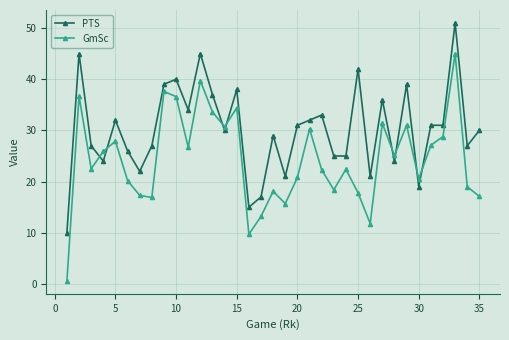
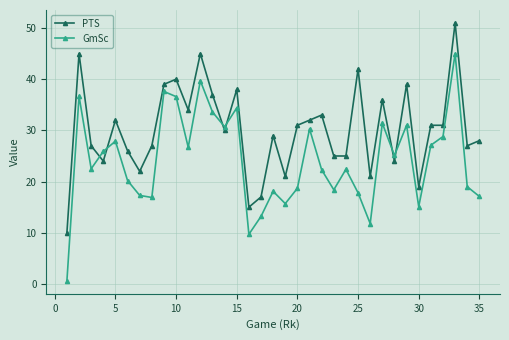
  {
    "PTS": {
      "5": 32,
      "10": 40,
      "15": 38,
      "20": 31,
      "25": 42,
      "30": 19,
-     "35": 30
+     "35": 28
    },
    "GmSc": {
      "5": 28,
      "10": 37,
      "15": 34,
-     "20": 21,
+     "20": 19,
      "25": 18,
-     "30": 21,
+     "30": 15,
      "35": 17
    }
  }
